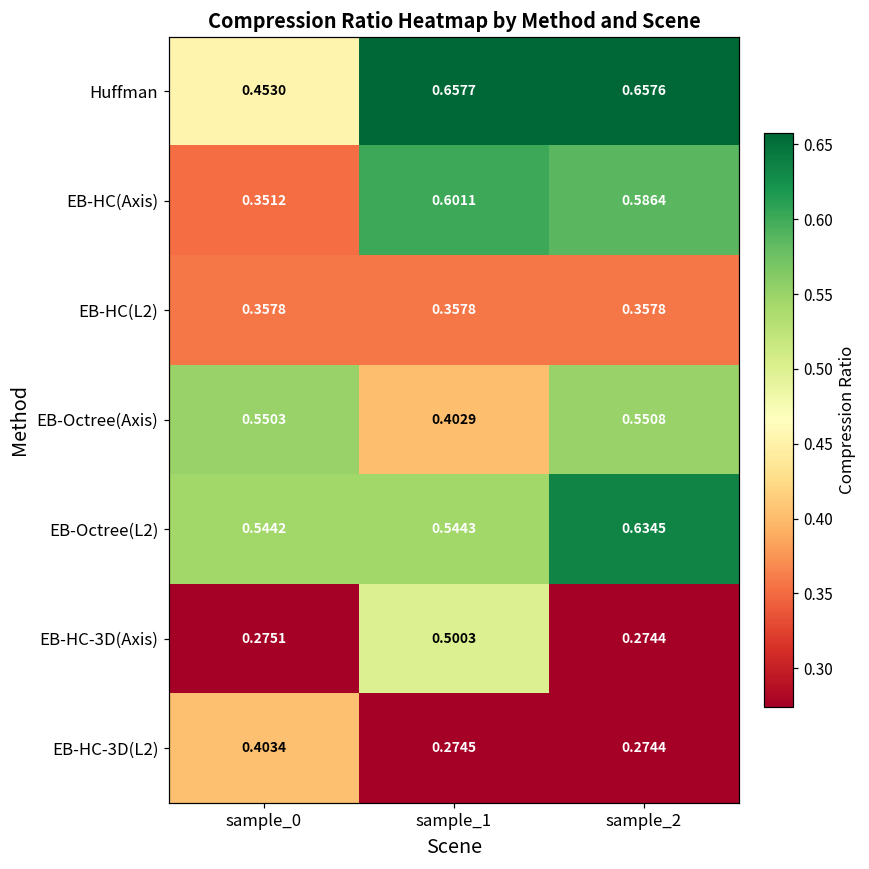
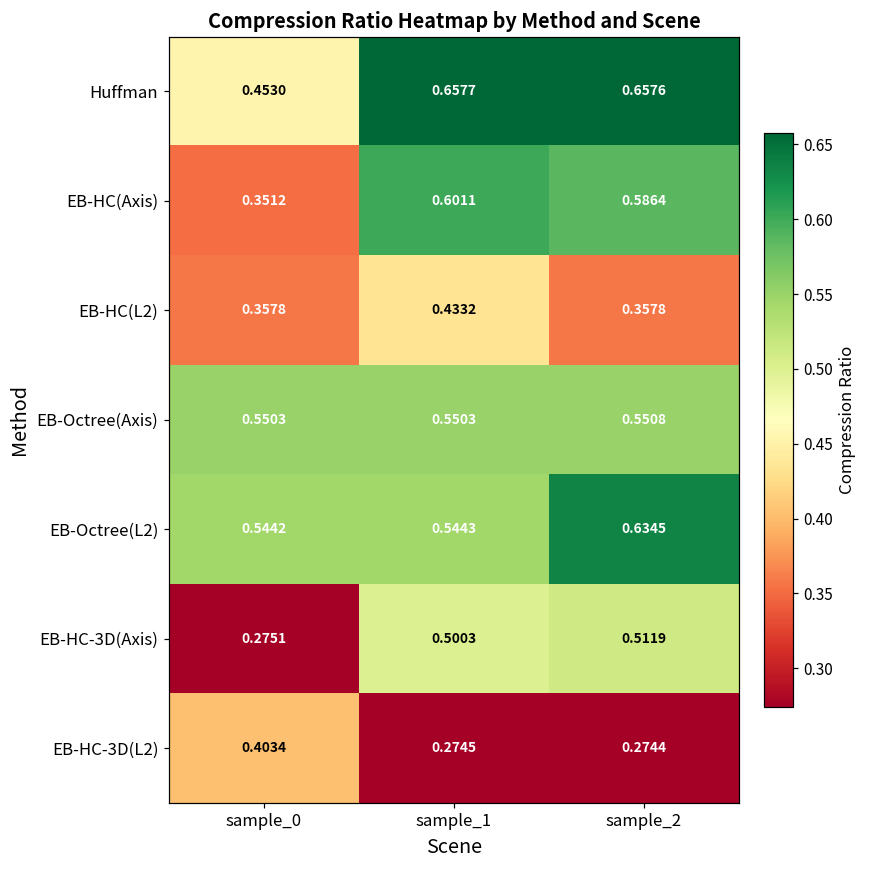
  {
    "Huffman": {
      "sample_0": 0.4530,
      "sample_1": 0.6577,
      "sample_2": 0.6576
    },
    "EB-HC(Axis)": {
      "sample_0": 0.3512,
      "sample_1": 0.6011,
      "sample_2": 0.5864
    },
    "EB-HC(L2)": {
      "sample_0": 0.3578,
-     "sample_1": 0.3578,
+     "sample_1": 0.4332,
      "sample_2": 0.3578
    },
    "EB-Octree(Axis)": {
      "sample_0": 0.5503,
-     "sample_1": 0.4029,
+     "sample_1": 0.5503,
      "sample_2": 0.5508
    },
    "EB-Octree(L2)": {
      "sample_0": 0.5442,
      "sample_1": 0.5443,
      "sample_2": 0.6345
    },
    "EB-HC-3D(Axis)": {
      "sample_0": 0.2751,
      "sample_1": 0.5003,
-     "sample_2": 0.2744
+     "sample_2": 0.5119
    },
    "EB-HC-3D(L2)": {
      "sample_0": 0.4034,
      "sample_1": 0.2745,
      "sample_2": 0.2744
    }
  }
